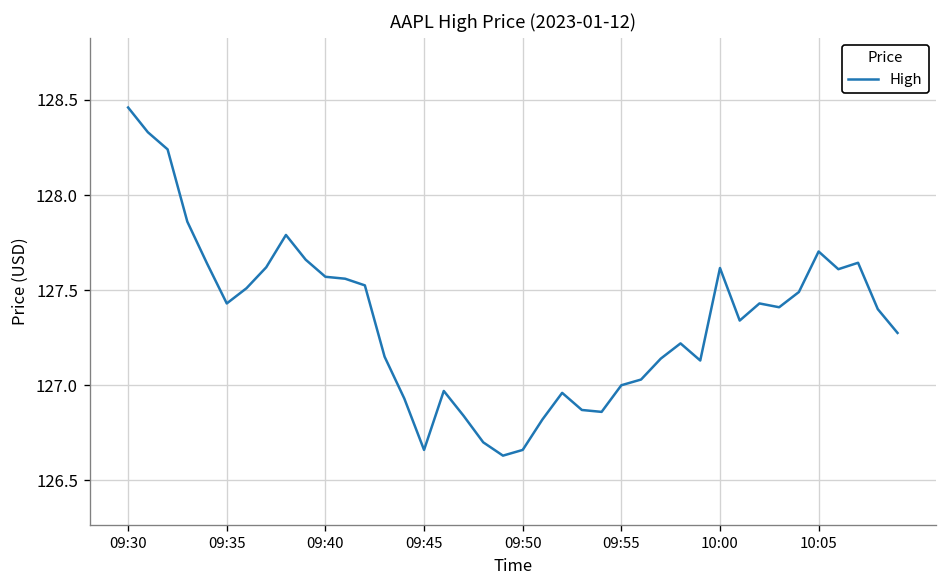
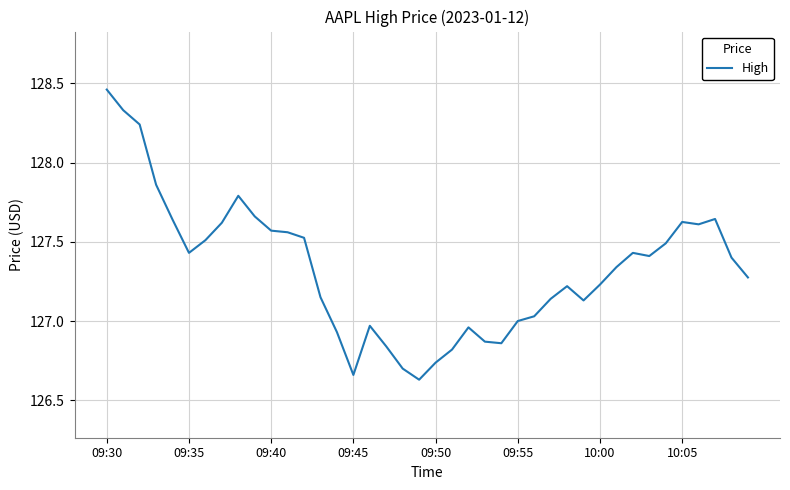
  {
    "09:30": 128.46,
    "09:35": 127.43,
    "09:40": 127.57,
    "09:45": 126.66,
-   "09:50": 126.66,
+   "09:50": 126.74,
    "09:55": 127.00,
-   "10:00": 127.62,
-   "10:05": 127.70
+   "10:00": 127.23,
+   "10:05": 127.63
  }
